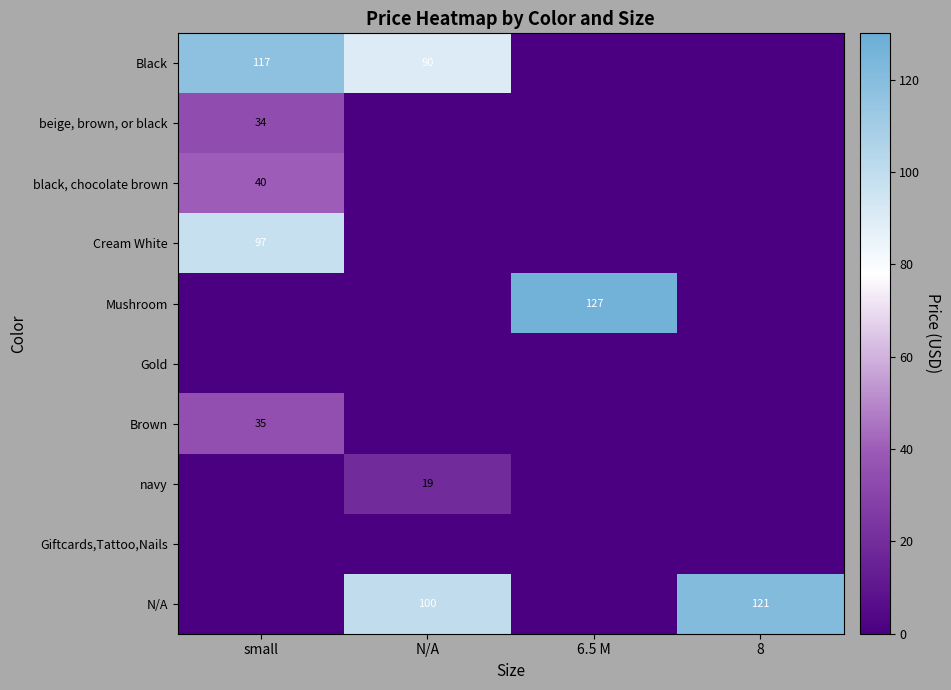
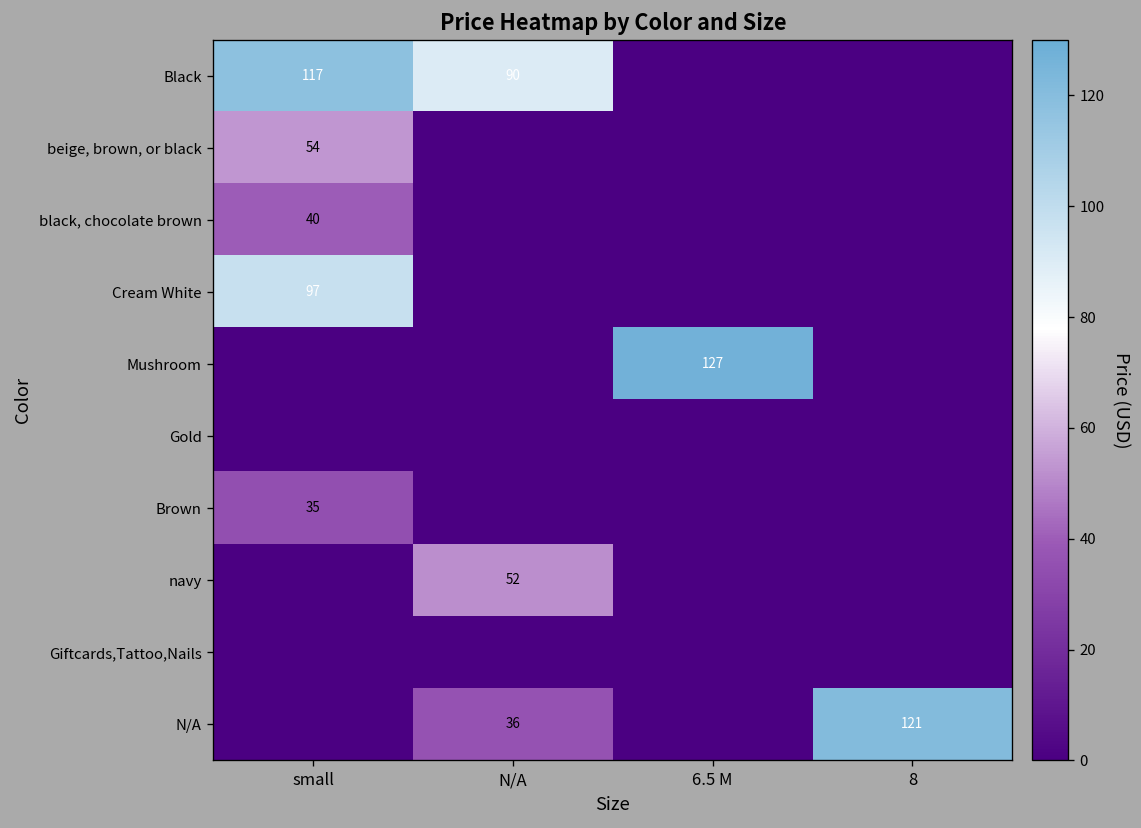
  {
    "Black": {
      "small": 117
    },
    "beige, brown, or black": {
-     "small": 34
+     "small": 54
    },
    "black, chocolate brown": {
      "small": 40
    },
    "Cream White": {
      "small": 97
    },
    "Mushroom": {
      "6.5 M": 127
    },
    "Brown": {
      "small": 35
    },
    "navy": {
-     "N/A": 19
+     "N/A": 52
    },
    "N/A": {
-     "N/A": 100,
+     "N/A": 36,
      "8": 121
    }
  }
